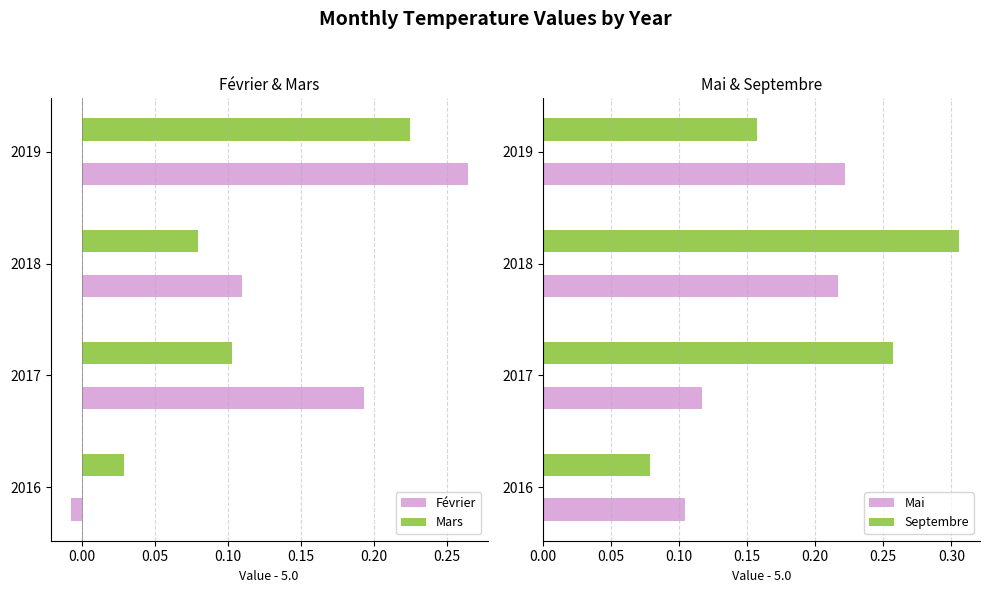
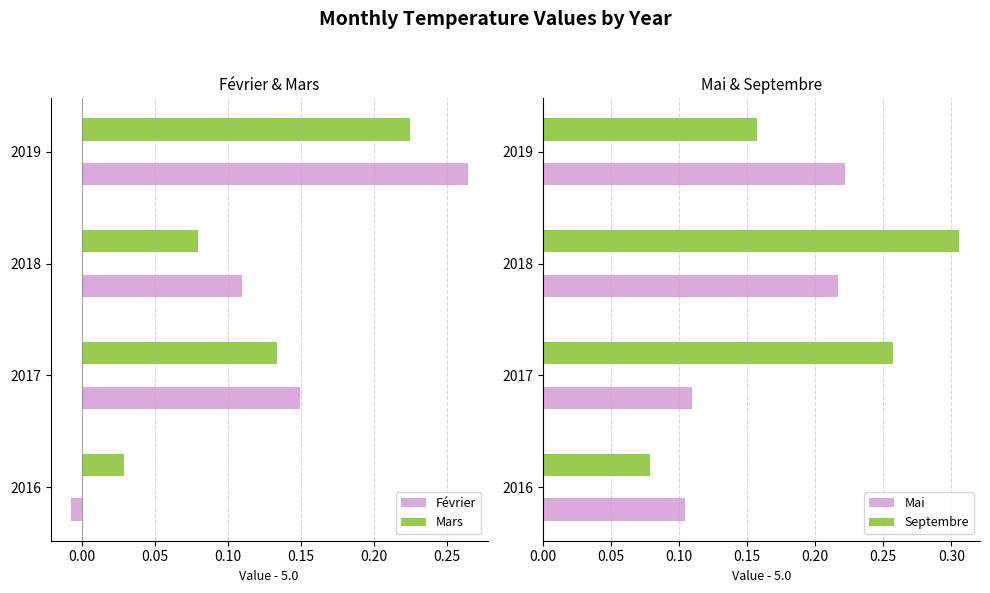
  {
    "Février & Mars": {
      "Février": {
        "2019": 0.264,
        "2018": 0.109,
-       "2017": 0.193,
+       "2017": 0.149,
        "2016": -0.008
      },
      "Mars": {
        "2019": 0.224,
        "2018": 0.079,
-       "2017": 0.103,
+       "2017": 0.133,
        "2016": 0.029
      }
    },
    "Mai & Septembre": {
      "Mai": {
        "2019": 0.222,
        "2018": 0.217,
-       "2017": 0.116,
+       "2017": 0.109,
        "2016": 0.104
      },
      "Septembre": {
        "2019": 0.157,
        "2018": 0.306,
        "2017": 0.257,
        "2016": 0.078
      }
    }
  }
